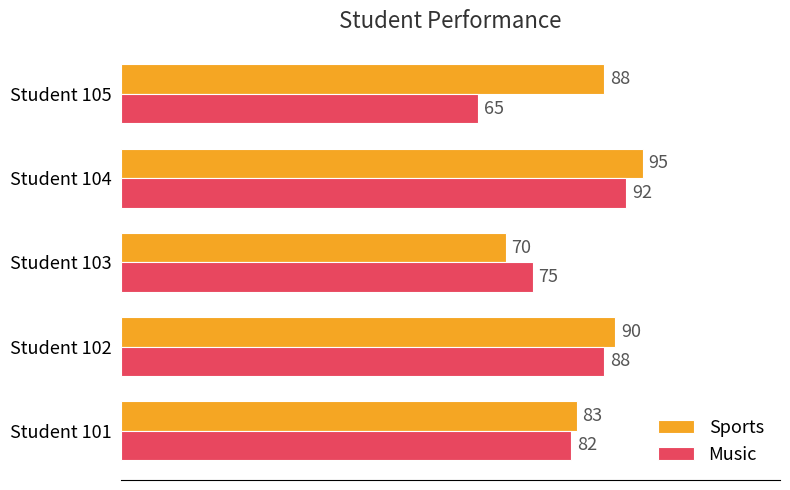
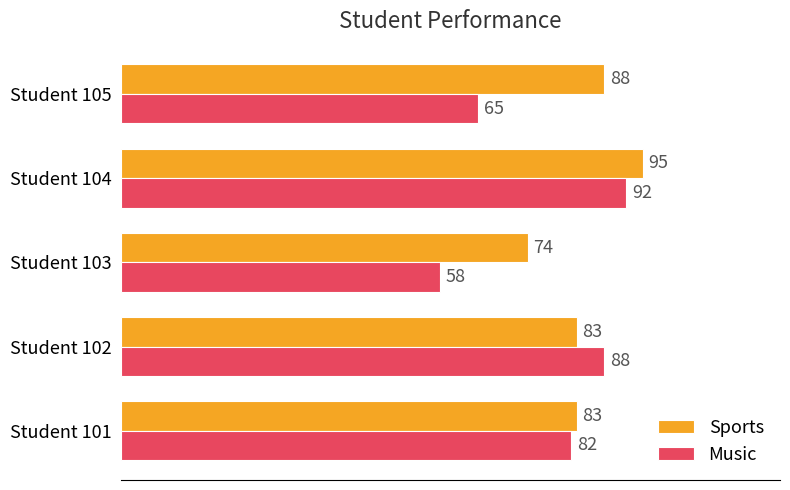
  {
    "Sports": {
      "Student 105": 88,
      "Student 104": 95,
-     "Student 103": 70,
-     "Student 102": 90,
+     "Student 103": 74,
+     "Student 102": 83,
      "Student 101": 83
    },
    "Music": {
      "Student 105": 65,
      "Student 104": 92,
-     "Student 103": 75,
+     "Student 103": 58,
      "Student 102": 88,
      "Student 101": 82
    }
  }
